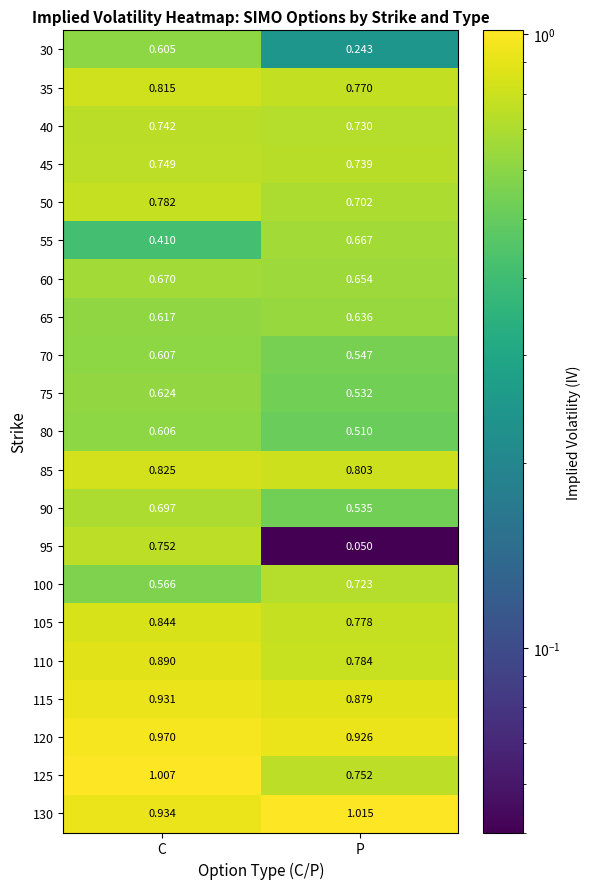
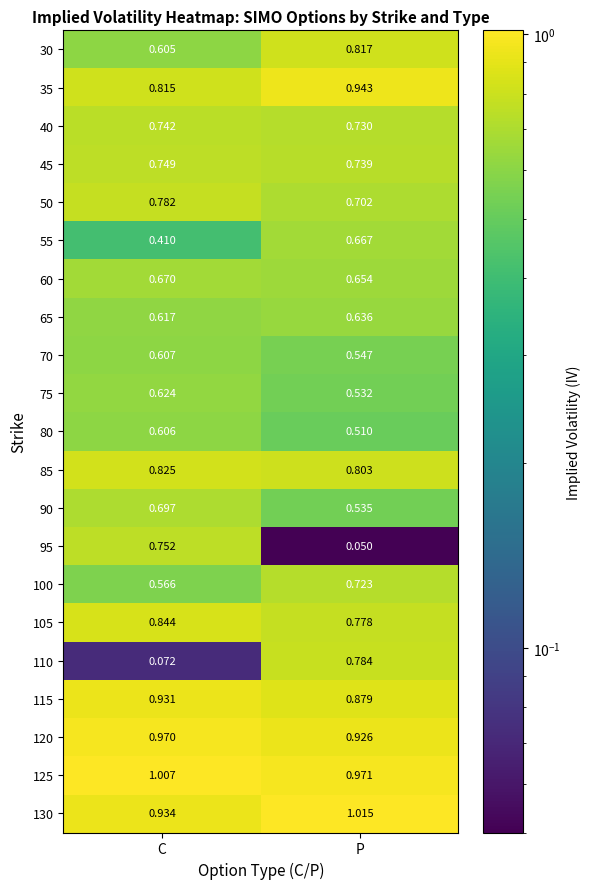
  {
    "30": {
      "C": 0.605,
-     "P": 0.243
+     "P": 0.817
    },
    "35": {
      "C": 0.815,
-     "P": 0.770
+     "P": 0.943
    },
    "40": {
      "C": 0.742,
      "P": 0.730
    },
    "45": {
      "C": 0.749,
      "P": 0.739
    },
    "50": {
      "C": 0.782,
      "P": 0.702
    },
    "55": {
      "C": 0.410,
      "P": 0.667
    },
    "60": {
      "C": 0.670,
      "P": 0.654
    },
    "65": {
      "C": 0.617,
      "P": 0.636
    },
    "70": {
      "C": 0.607,
      "P": 0.547
    },
    "75": {
      "C": 0.624,
      "P": 0.532
    },
    "80": {
      "C": 0.606,
      "P": 0.510
    },
    "85": {
      "C": 0.825,
      "P": 0.803
    },
    "90": {
      "C": 0.697,
      "P": 0.535
    },
    "95": {
      "C": 0.752,
      "P": 0.050
    },
    "100": {
      "C": 0.566,
      "P": 0.723
    },
    "105": {
      "C": 0.844,
      "P": 0.778
    },
    "110": {
-     "C": 0.890,
+     "C": 0.072,
      "P": 0.784
    },
    "115": {
      "C": 0.931,
      "P": 0.879
    },
    "120": {
      "C": 0.970,
      "P": 0.926
    },
    "125": {
      "C": 1.007,
-     "P": 0.752
+     "P": 0.971
    },
    "130": {
      "C": 0.934,
      "P": 1.015
    }
  }
